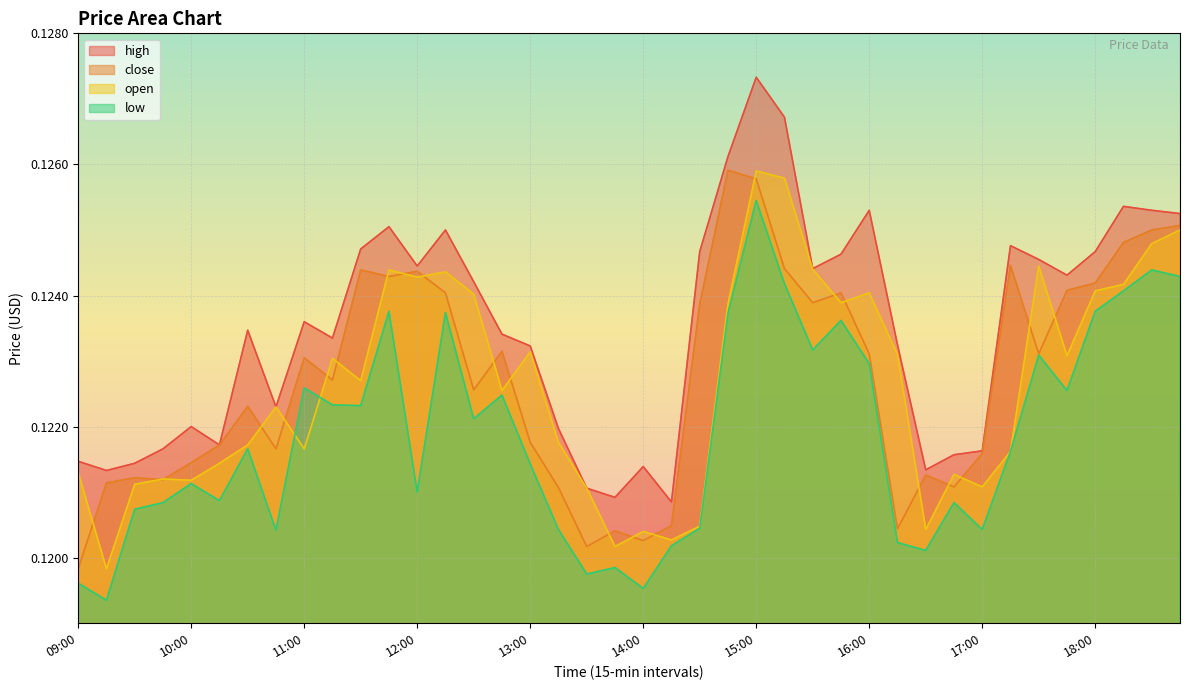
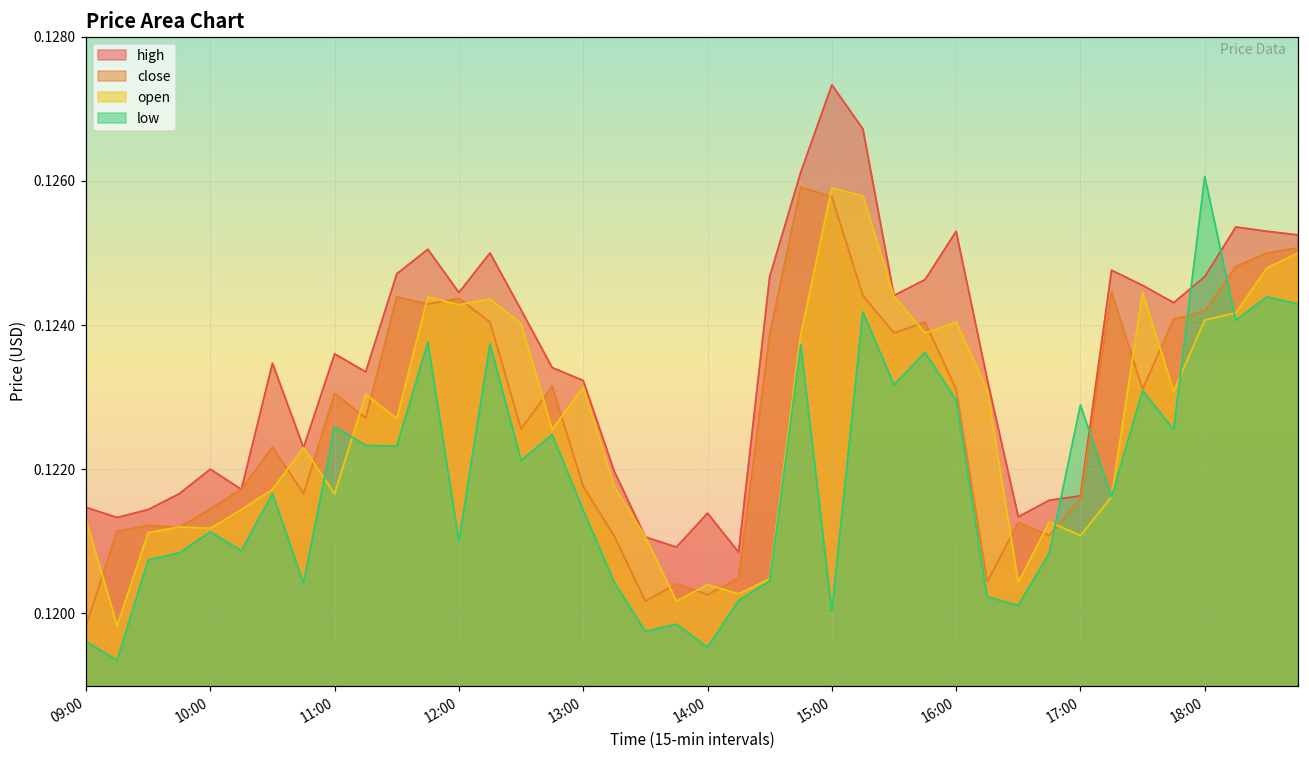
  {
    "low": {
      "09:00": 0.1196,
      "10:00": 0.1211,
      "11:00": 0.1226,
      "12:00": 0.1210,
      "13:00": 0.1214,
      "14:00": 0.1195,
-     "15:00": 0.1255,
+     "15:00": 0.1200,
      "16:00": 0.1230,
-     "17:00": 0.1204,
-     "18:00": 0.1238
+     "17:00": 0.1229,
+     "18:00": 0.1261
    }
  }
